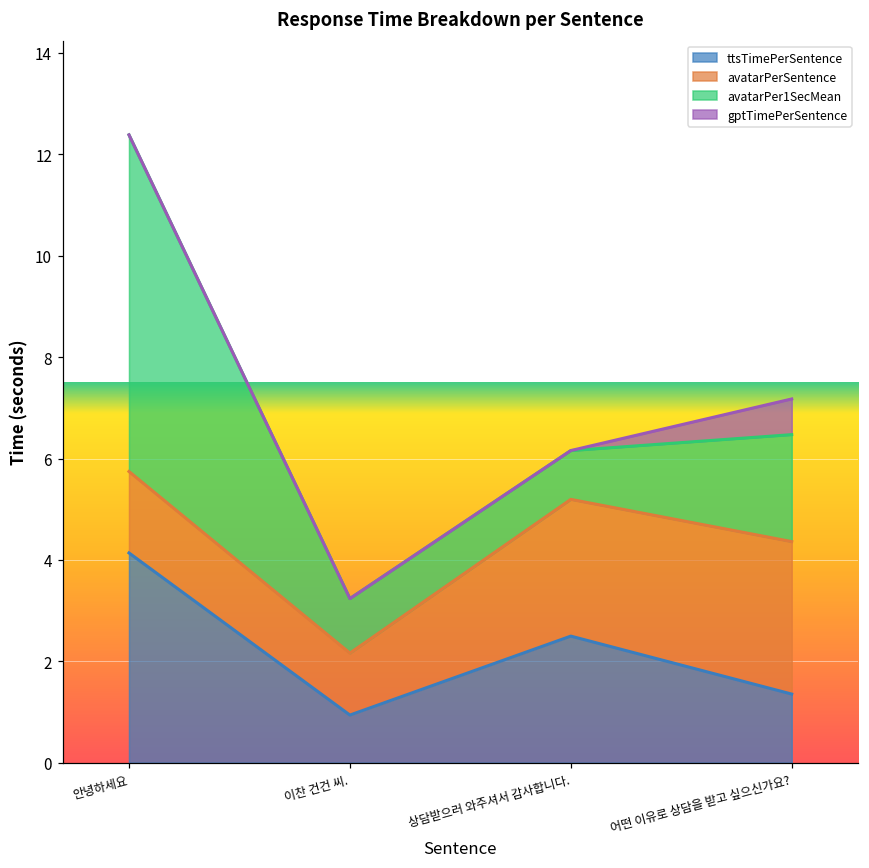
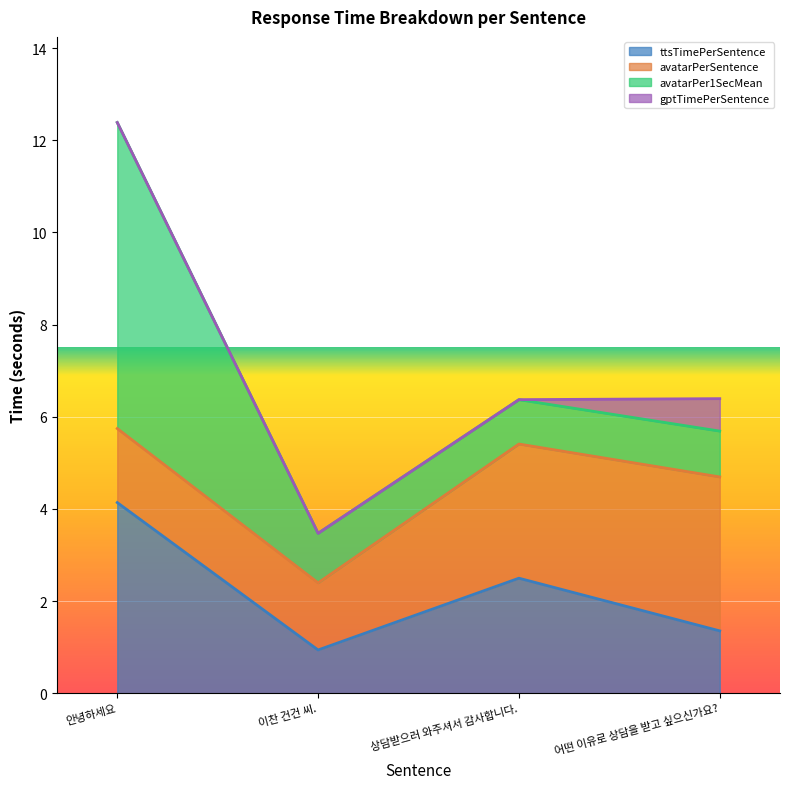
  {
    "ttsTimePerSentence": {
      "안녕하세요": 4.1,
      "이찬 건건 씨.": 0.9,
      "상담받으러 와주셔서 감사합니다.": 2.5,
      "어떤 이유로 상담을 받고 싶으신가요?": 1.4
    },
    "avatarPerSentence": {
      "안녕하세요": 1.6,
-     "이찬 건건 씨.": 1.2,
-     "상담받으러 와주셔서 감사합니다.": 2.7,
-     "어떤 이유로 상담을 받고 싶으신가요?": 3.0
+     "이찬 건건 씨.": 1.5,
+     "상담받으러 와주셔서 감사합니다.": 2.9,
+     "어떤 이유로 상담을 받고 싶으신가요?": 3.3
    },
    "avatarPer1SecMean": {
-     "어떤 이유로 상담을 받고 싶으신가요?": 2.1
+     "어떤 이유로 상담을 받고 싶으신가요?": 1.0
    },
    "gptTimePerSentence": {
      "어떤 이유로 상담을 받고 싶으신가요?": 0.7
    }
  }
